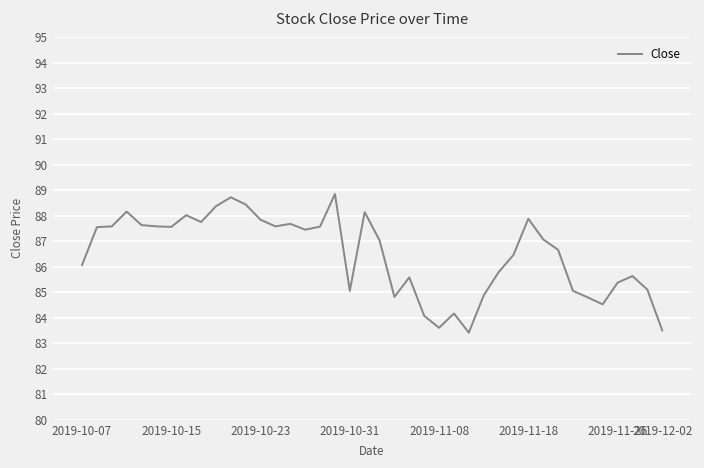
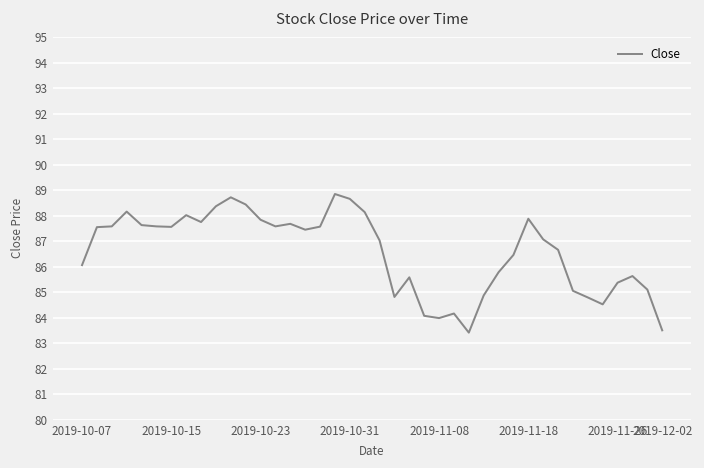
  {
    "2019-10-07": 86.1,
    "2019-10-15": 87.6,
    "2019-10-23": 87.8,
-   "2019-10-31": 85.1,
-   "2019-11-08": 83.6,
+   "2019-10-31": 88.7,
+   "2019-11-08": 84.0,
    "2019-11-18": 87.9
  }
